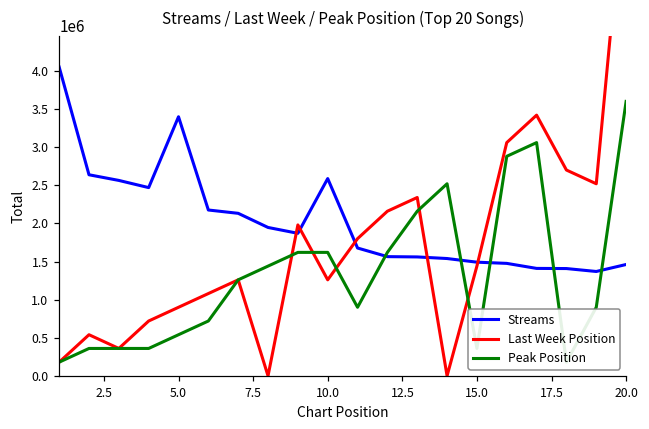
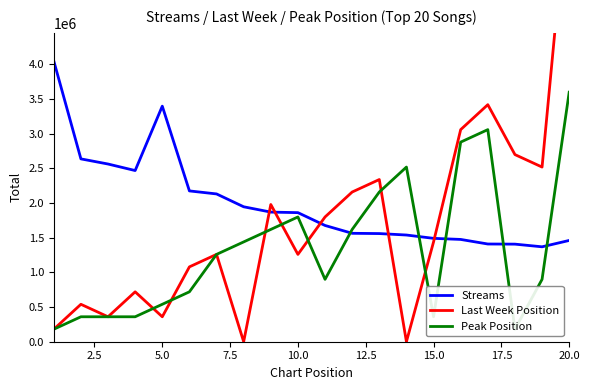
  {
    "Streams": {
      "5.0": 3400000,
-     "10.0": 2600000,
+     "10.0": 1900000,
      "15.0": 1500000,
      "20.0": 1500000
    },
    "Last Week Position": {
-     "5.0": 900000,
+     "5.0": 400000,
      "10.0": 1300000,
      "15.0": 1400000
    },
    "Peak Position": {
      "5.0": 500000,
-     "10.0": 1600000,
+     "10.0": 1800000,
      "20.0": 3600000
    }
  }
